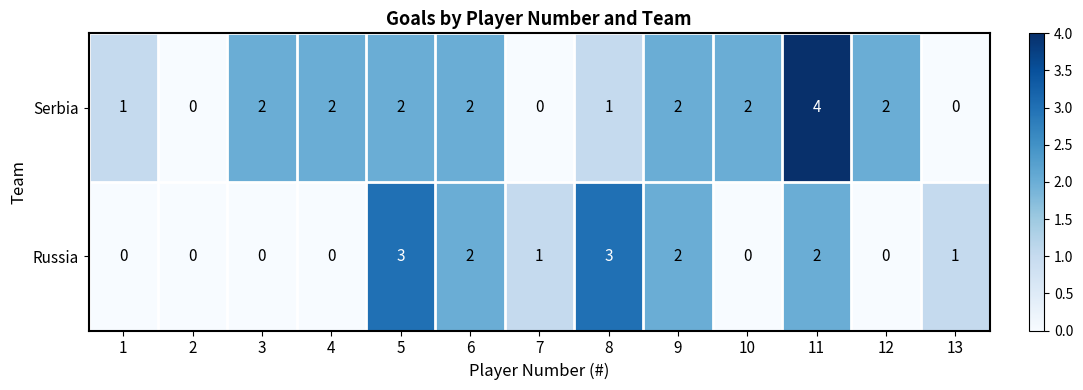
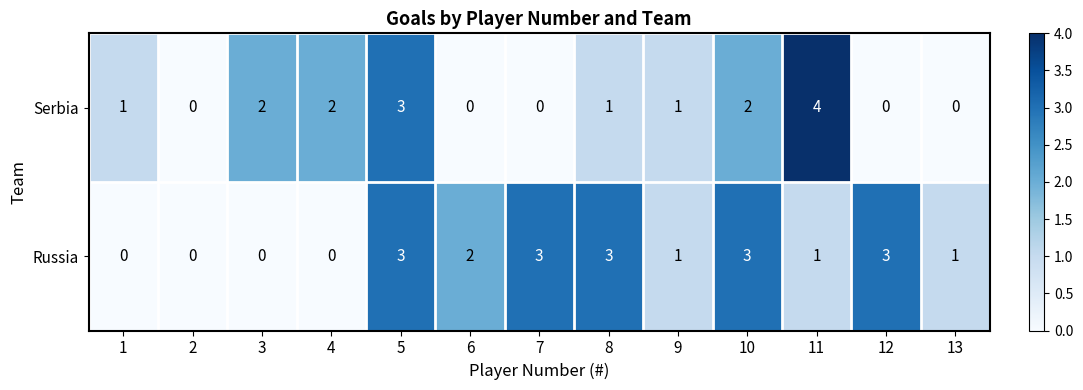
  {
    "Serbia": {
      "1": 1,
      "2": 0,
      "3": 2,
      "4": 2,
-     "5": 2,
-     "6": 2,
+     "5": 3,
+     "6": 0,
      "7": 0,
      "8": 1,
-     "9": 2,
+     "9": 1,
      "10": 2,
      "11": 4,
-     "12": 2,
+     "12": 0,
      "13": 0
    },
    "Russia": {
      "1": 0,
      "2": 0,
      "3": 0,
      "4": 0,
      "5": 3,
      "6": 2,
-     "7": 1,
+     "7": 3,
      "8": 3,
-     "9": 2,
-     "10": 0,
-     "11": 2,
-     "12": 0,
+     "9": 1,
+     "10": 3,
+     "11": 1,
+     "12": 3,
      "13": 1
    }
  }
